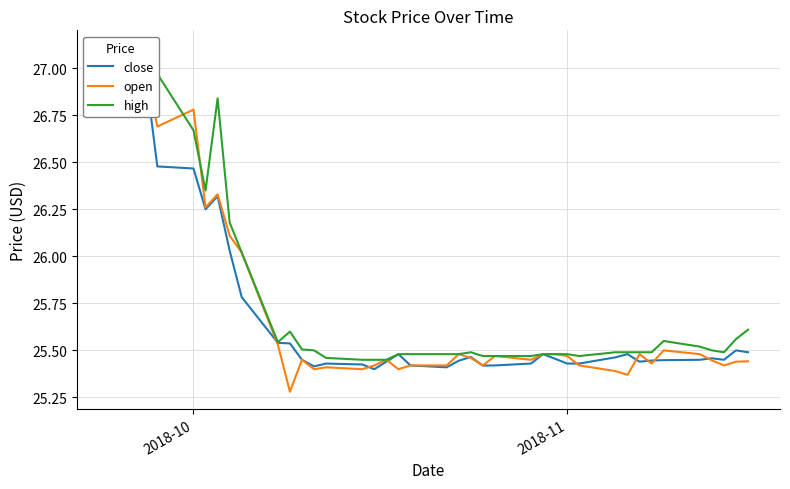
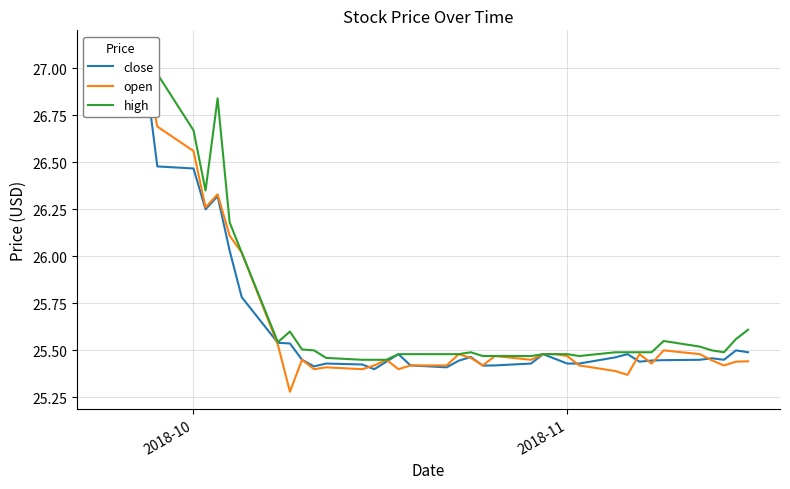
  {
    "close": {
      "2018-10": 26.47,
      "2018-11": 25.43
    },
    "open": {
-     "2018-10": 26.78
+     "2018-10": 26.56
    },
    "high": {
      "2018-10": 26.67
    }
  }
